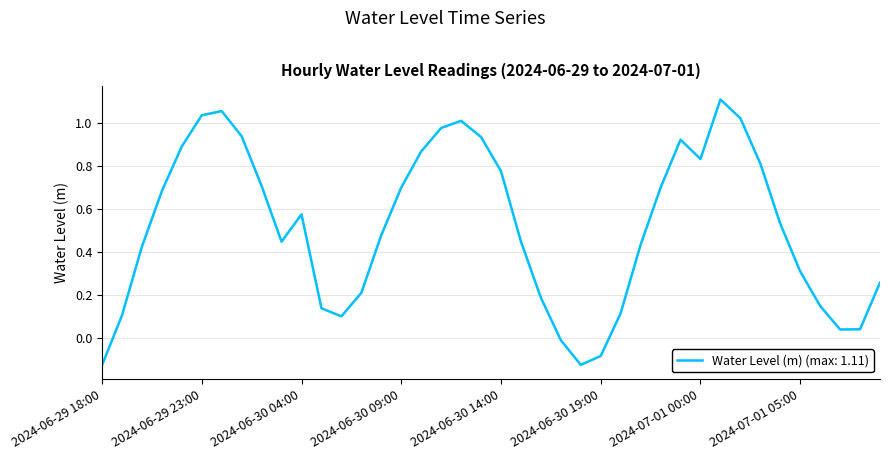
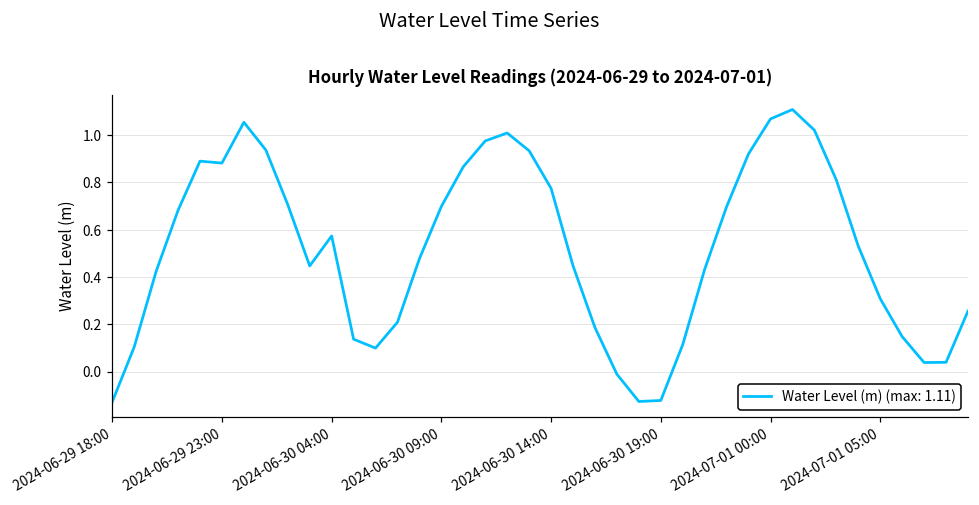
  {
    "2024-06-29 18:00": -0.13,
-   "2024-06-29 23:00": 1.03,
+   "2024-06-29 23:00": 0.88,
    "2024-06-30 04:00": 0.57,
    "2024-06-30 09:00": 0.70,
    "2024-06-30 14:00": 0.77,
-   "2024-06-30 19:00": -0.09,
-   "2024-07-01 00:00": 0.83,
+   "2024-06-30 19:00": -0.12,
+   "2024-07-01 00:00": 1.07,
    "2024-07-01 05:00": 0.31
  }
